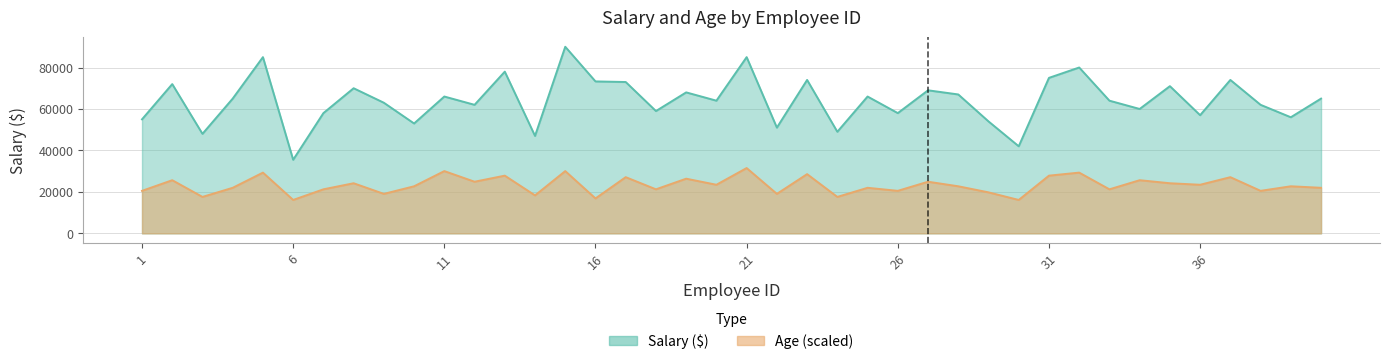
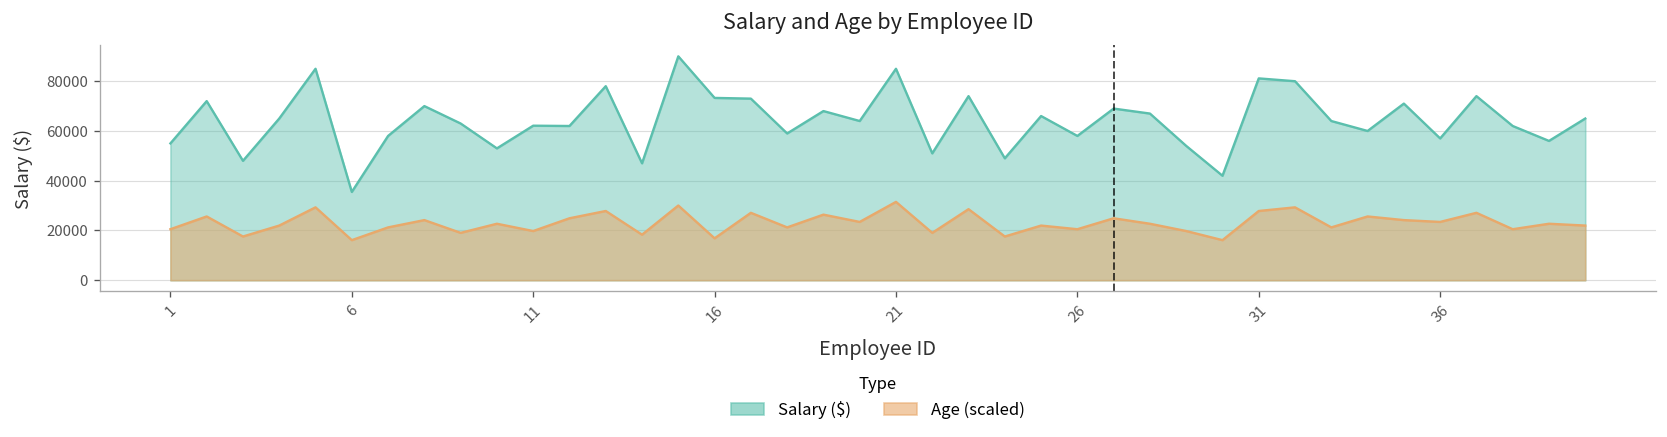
  {
    "Salary ($)": {
      "1": 55000,
      "6": 35000,
-     "11": 66000,
+     "11": 62000,
      "16": 73000,
      "21": 85000,
      "26": 58000,
-     "31": 75000,
+     "31": 81000,
      "36": 57000
    },
    "Age (scaled)": {
      "1": 21000,
      "6": 16000,
-     "11": 30000,
+     "11": 20000,
      "16": 17000,
      "21": 32000,
      "26": 21000,
      "31": 28000,
      "36": 23000
    }
  }
